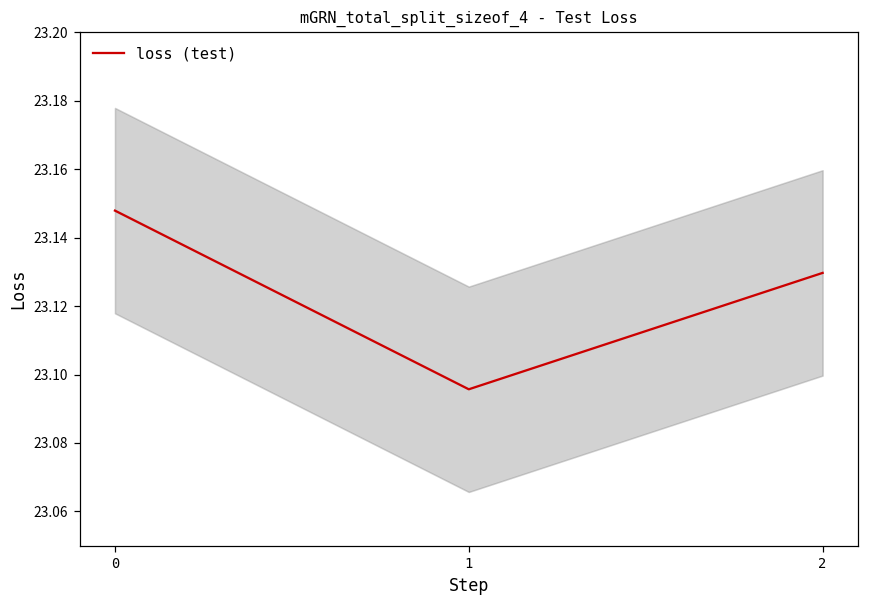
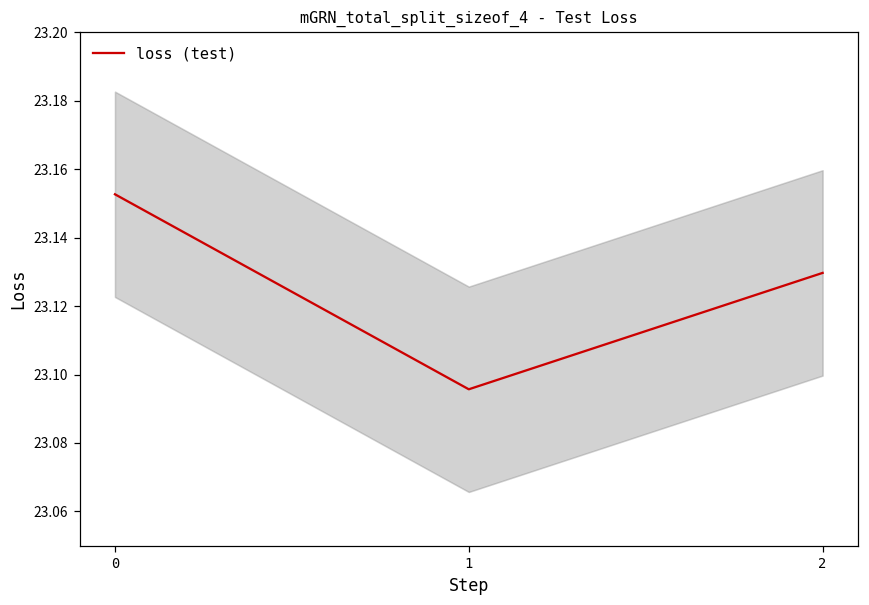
  {
    "loss (test)": {
-     "0": 23.148,
+     "0": 23.153,
      "1": 23.096,
      "2": 23.130
    }
  }
